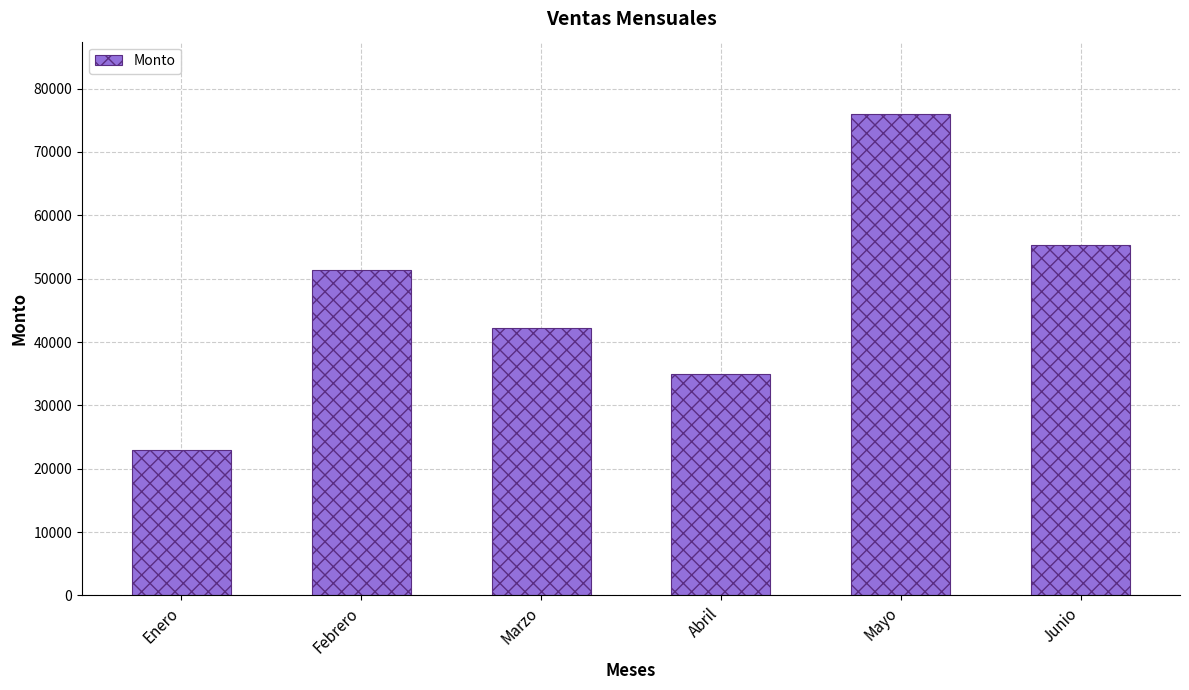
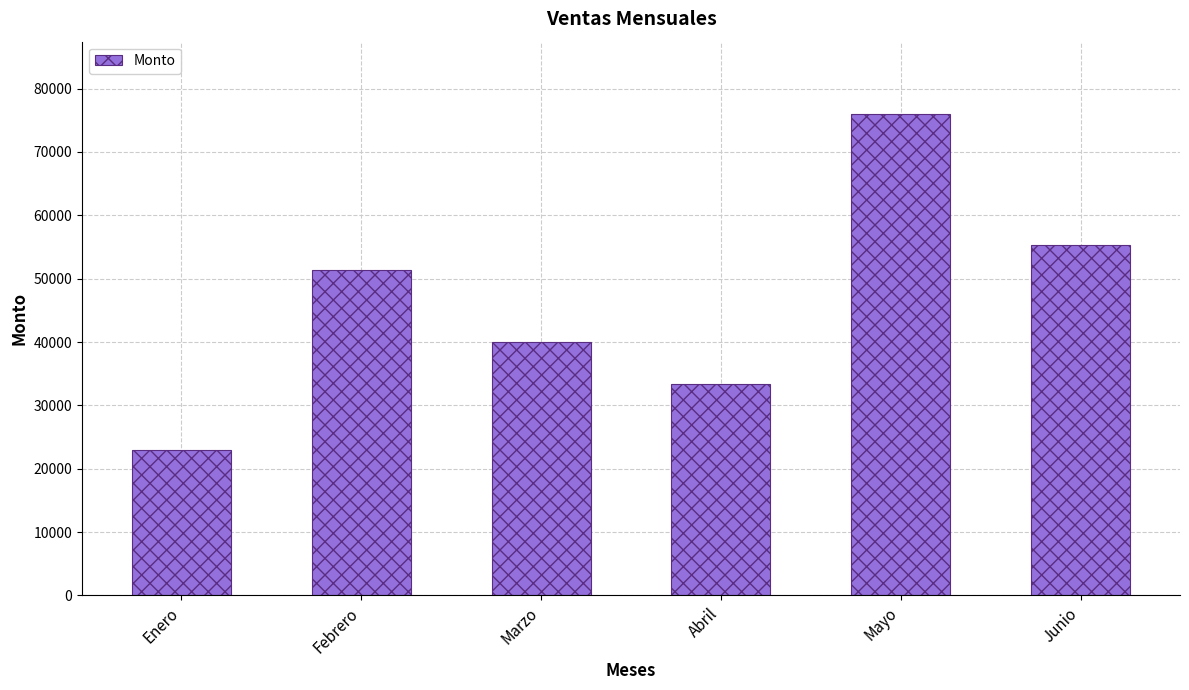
  {
    "Enero": 23000,
    "Febrero": 51000,
-   "Marzo": 42000,
-   "Abril": 35000,
+   "Marzo": 40000,
+   "Abril": 33000,
    "Mayo": 76000,
    "Junio": 55000
  }
